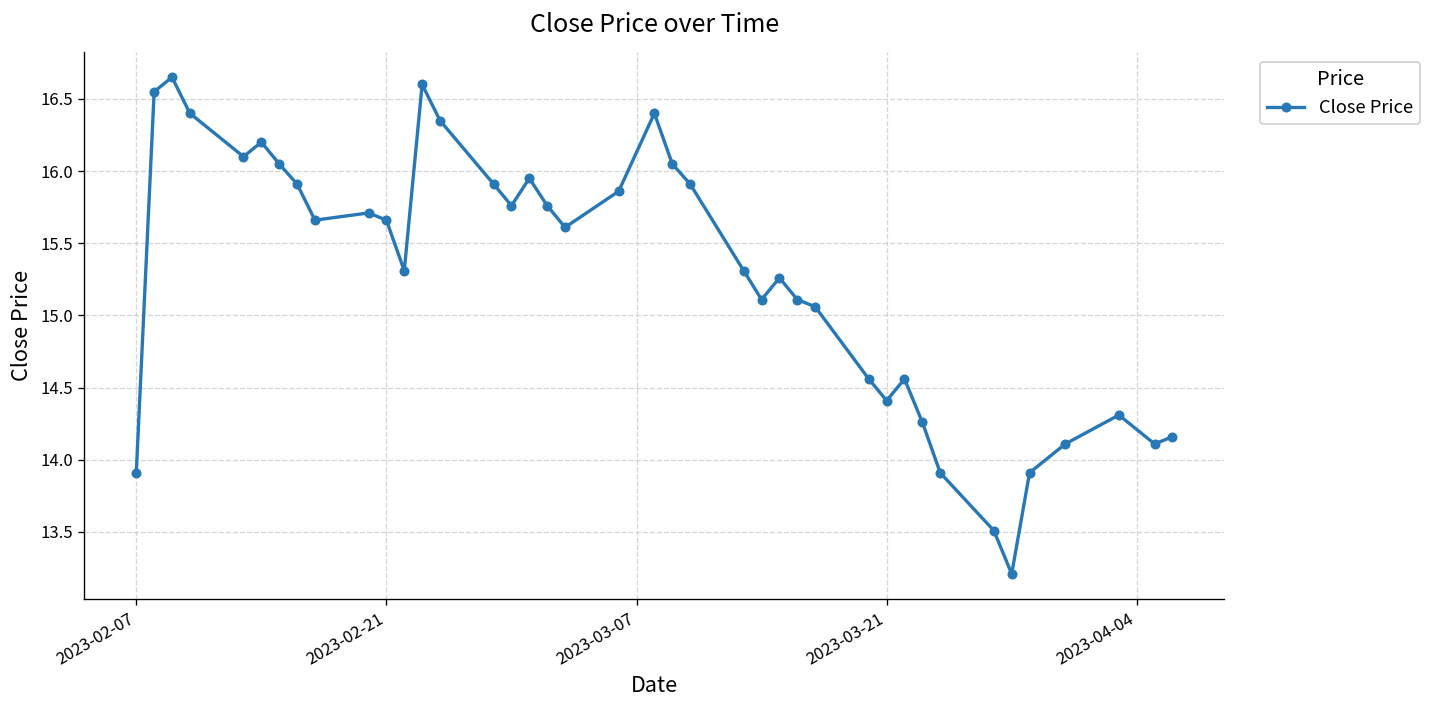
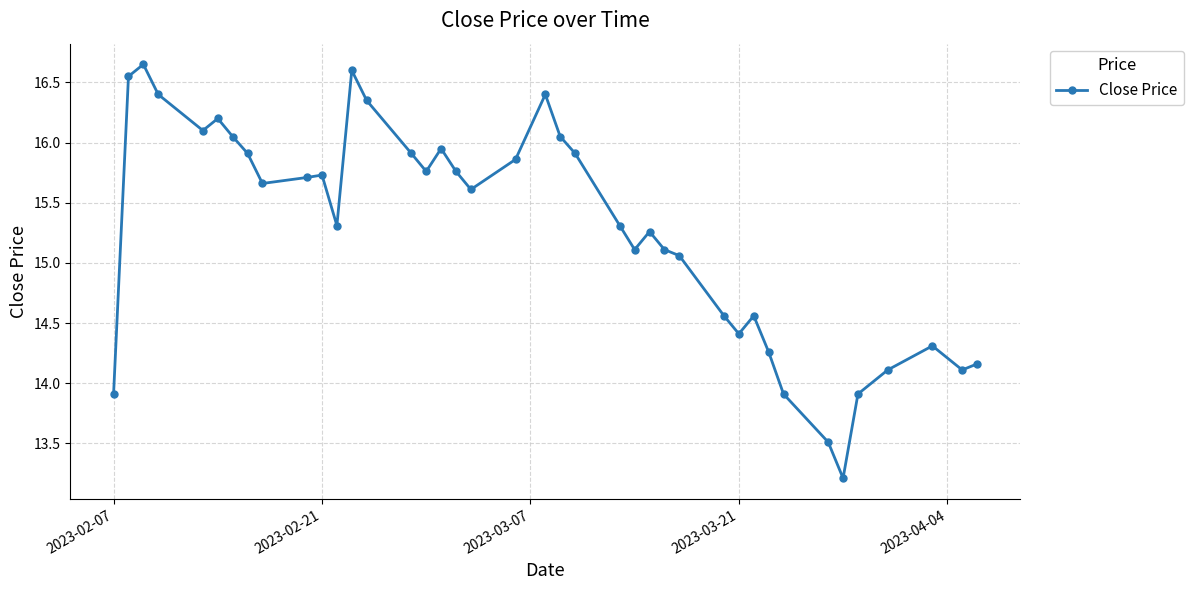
  {
    "2023-02-07": 13.91,
-   "2023-02-21": 15.66,
+   "2023-02-21": 15.73,
    "2023-03-21": 14.41
  }
